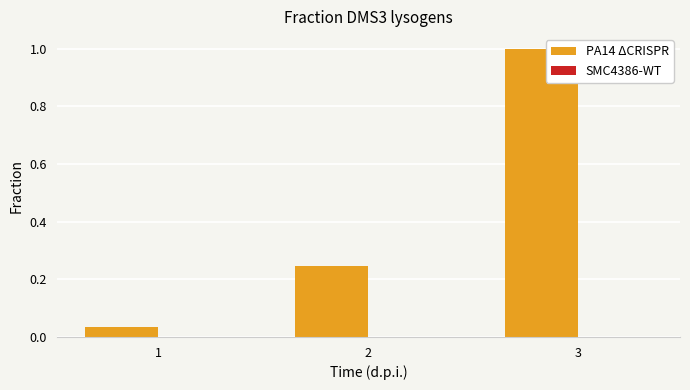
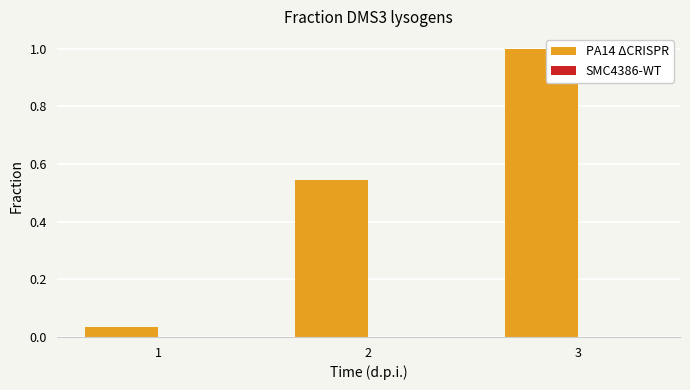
  {
    "PA14 ΔCRISPR": {
      "1": 0.03,
-     "2": 0.25,
+     "2": 0.54,
      "3": 1.00
    },
    "SMC4386-WT": {
      "1": 0.00,
      "2": 0.00,
      "3": 0.00
    }
  }
